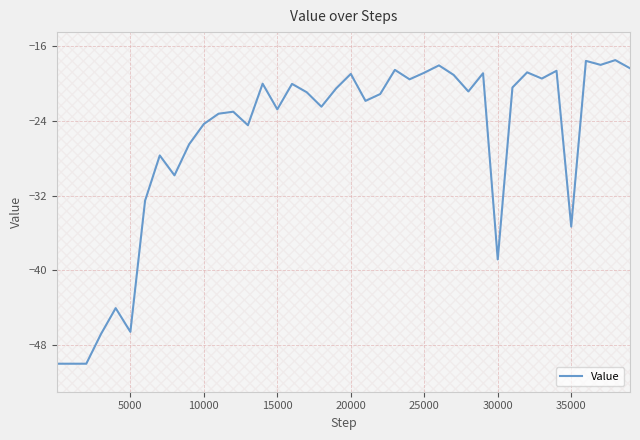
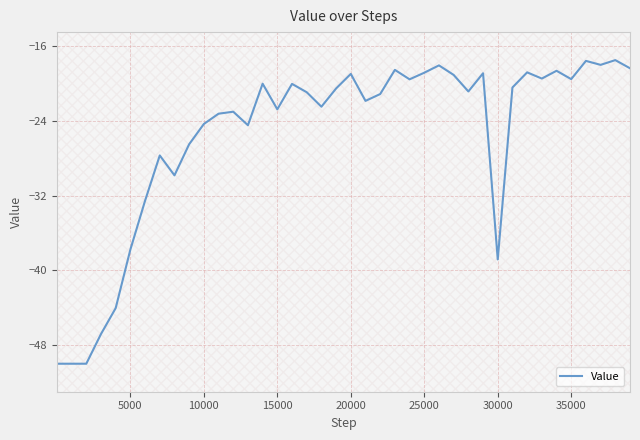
  {
-   "5000": -47,
+   "5000": -38,
    "10000": -24,
    "15000": -23,
    "20000": -19,
    "25000": -19,
    "30000": -39,
-   "35000": -35
+   "35000": -20
  }
